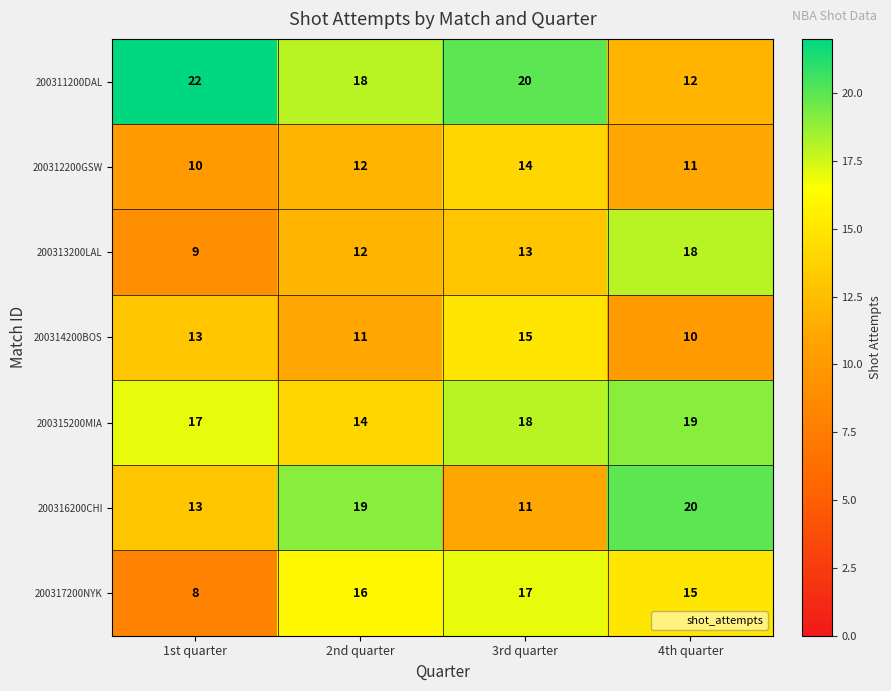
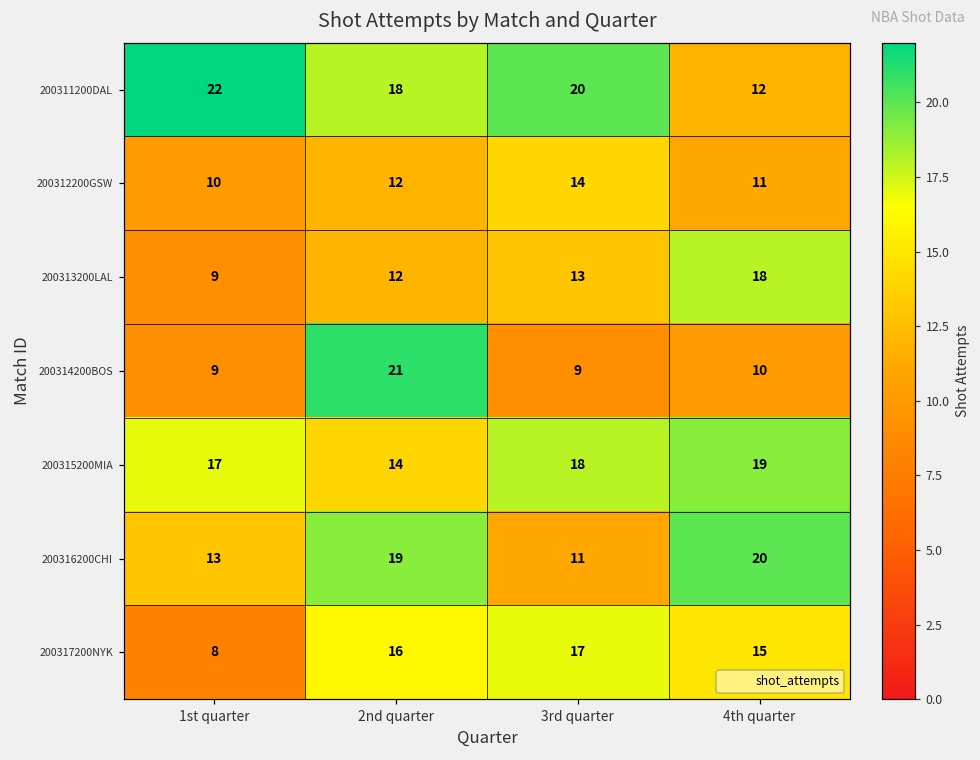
  {
    "200311200DAL": {
      "1st quarter": 22,
      "2nd quarter": 18,
      "3rd quarter": 20,
      "4th quarter": 12
    },
    "200312200GSW": {
      "1st quarter": 10,
      "2nd quarter": 12,
      "3rd quarter": 14,
      "4th quarter": 11
    },
    "200313200LAL": {
      "1st quarter": 9,
      "2nd quarter": 12,
      "3rd quarter": 13,
      "4th quarter": 18
    },
    "200314200BOS": {
-     "1st quarter": 13,
-     "2nd quarter": 11,
-     "3rd quarter": 15,
+     "1st quarter": 9,
+     "2nd quarter": 21,
+     "3rd quarter": 9,
      "4th quarter": 10
    },
    "200315200MIA": {
      "1st quarter": 17,
      "2nd quarter": 14,
      "3rd quarter": 18,
      "4th quarter": 19
    },
    "200316200CHI": {
      "1st quarter": 13,
      "2nd quarter": 19,
      "3rd quarter": 11,
      "4th quarter": 20
    },
    "200317200NYK": {
      "1st quarter": 8,
      "2nd quarter": 16,
      "3rd quarter": 17,
      "4th quarter": 15
    }
  }
